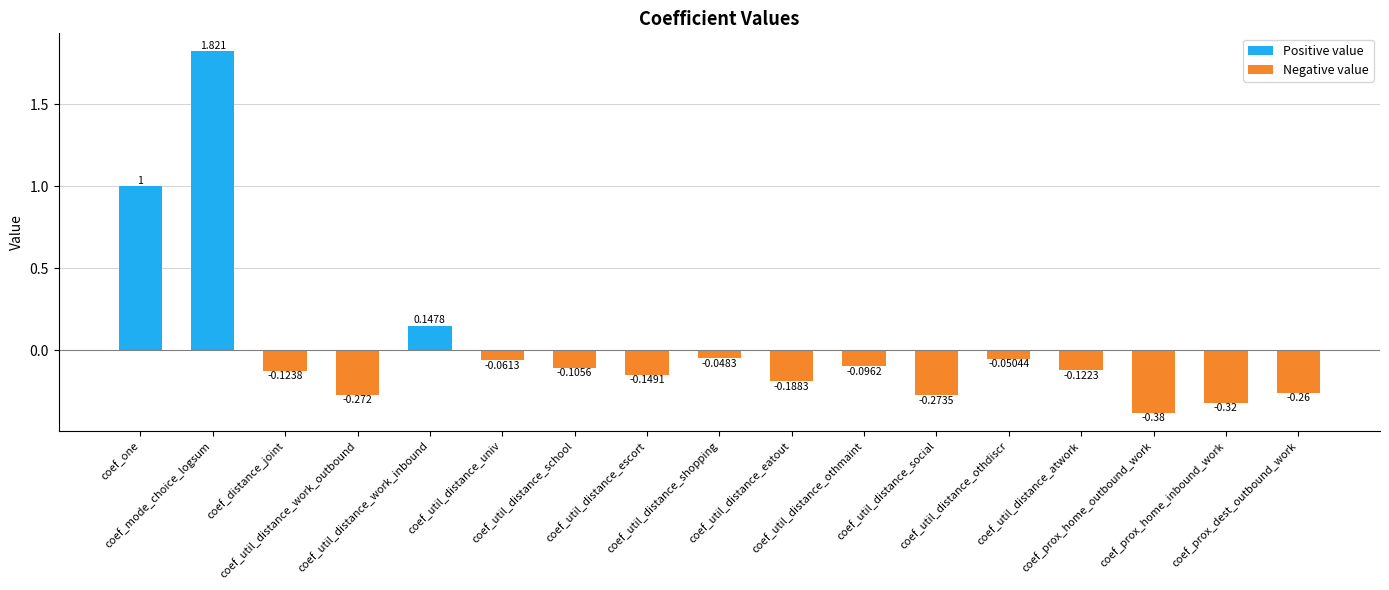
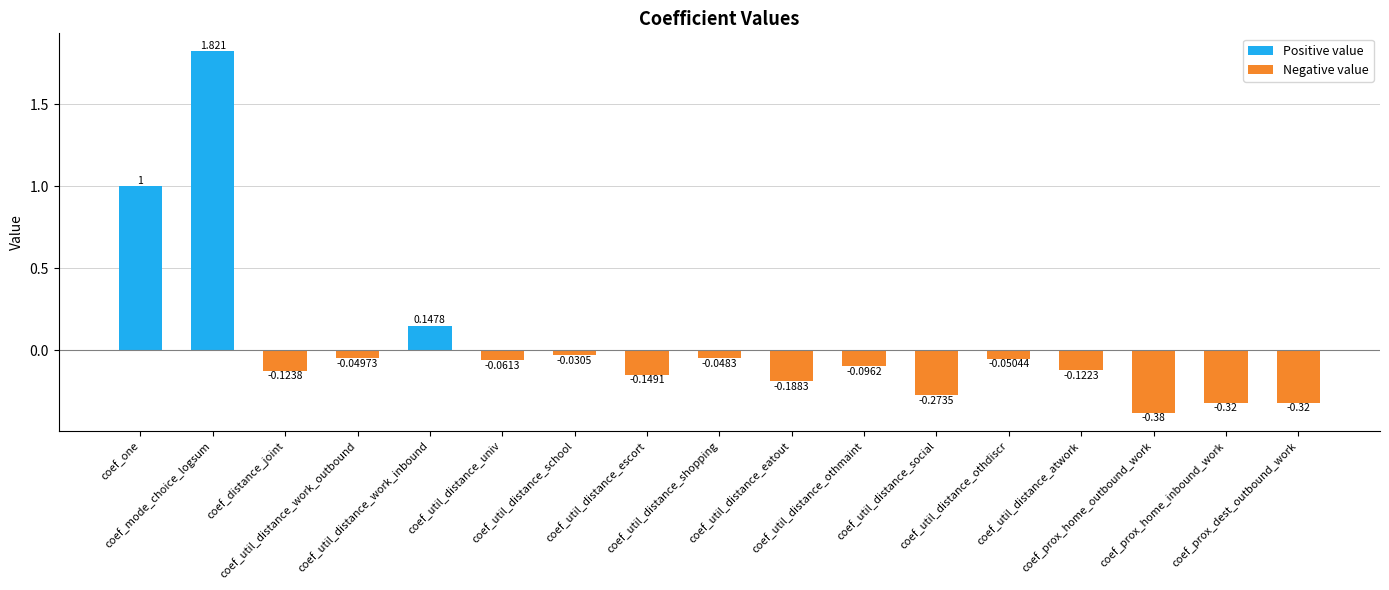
  {
    "coef_one": 1,
    "coef_mode_choice_logsum": 1.821,
    "coef_distance_joint": -0.1238,
-   "coef_util_distance_work_outbound": -0.272,
+   "coef_util_distance_work_outbound": -0.04973,
    "coef_util_distance_work_inbound": 0.1478,
    "coef_util_distance_univ": -0.0613,
-   "coef_util_distance_school": -0.1056,
+   "coef_util_distance_school": -0.0305,
    "coef_util_distance_escort": -0.1491,
    "coef_util_distance_shopping": -0.0483,
    "coef_util_distance_eatout": -0.1883,
    "coef_util_distance_othmaint": -0.0962,
    "coef_util_distance_social": -0.2735,
    "coef_util_distance_othdiscr": -0.05044,
    "coef_util_distance_atwork": -0.1223,
    "coef_prox_home_outbound_work": -0.38,
    "coef_prox_home_inbound_work": -0.32,
-   "coef_prox_dest_outbound_work": -0.26
+   "coef_prox_dest_outbound_work": -0.32
  }
